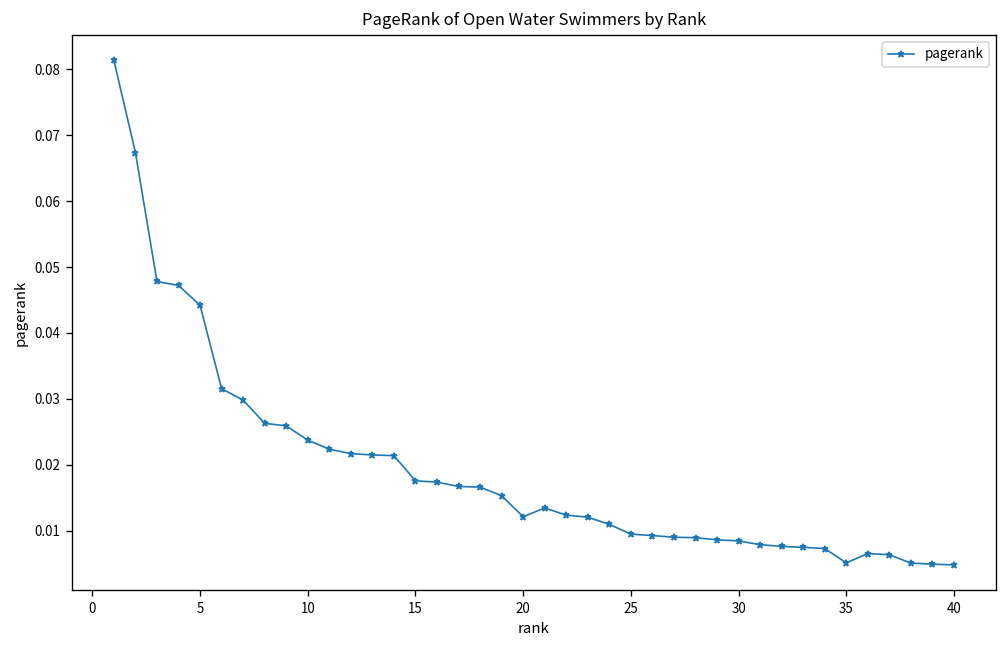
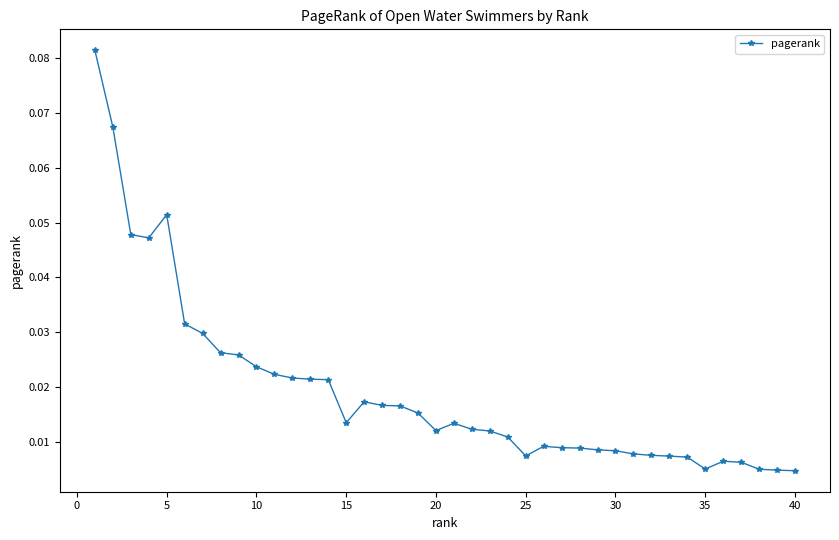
  {
-   "5": 0.044,
+   "5": 0.051,
    "10": 0.024,
-   "15": 0.018,
+   "15": 0.014,
    "20": 0.012,
-   "25": 0.009,
+   "25": 0.008,
    "30": 0.008,
    "35": 0.005,
    "40": 0.005
  }
